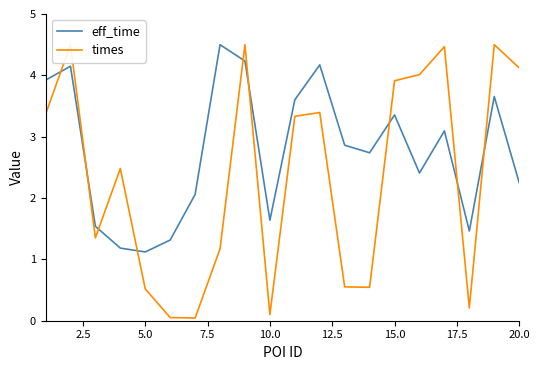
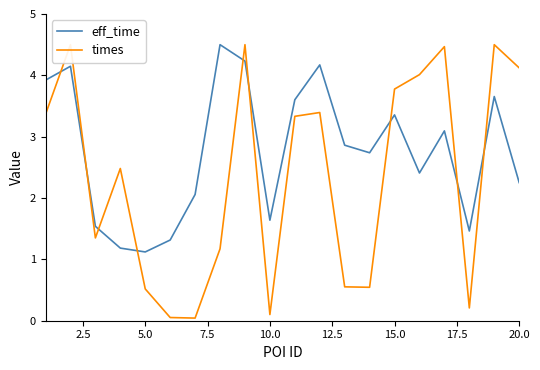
  {
    "eff_time": {
      "5.0": 1.1,
      "10.0": 1.6,
      "15.0": 3.4,
      "20.0": 2.3
    },
    "times": {
      "5.0": 0.5,
      "10.0": 0.1,
-     "15.0": 3.9,
+     "15.0": 3.8,
      "20.0": 4.1
    }
  }
